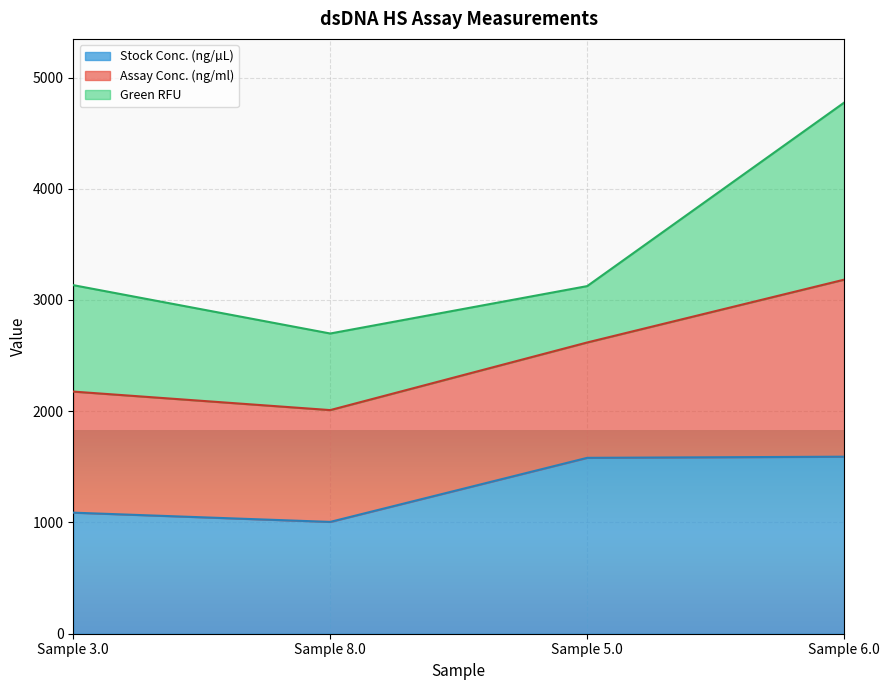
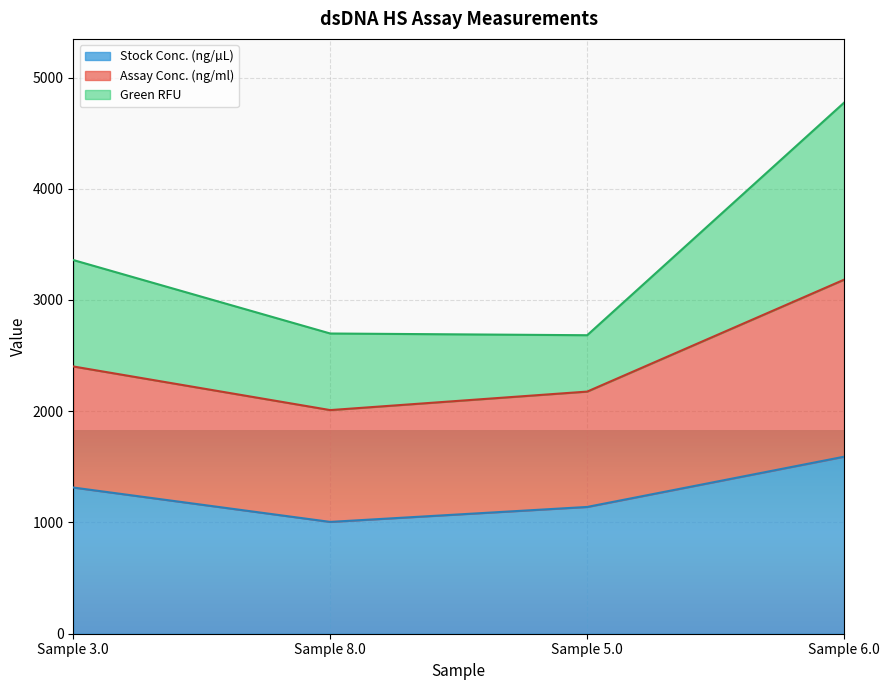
  {
    "Stock Conc. (ng/µL)": {
-     "Sample 3.0": 1090,
+     "Sample 3.0": 1310,
      "Sample 8.0": 1010,
-     "Sample 5.0": 1580,
+     "Sample 5.0": 1140,
      "Sample 6.0": 1590
    },
    "Assay Conc. (ng/ml)": {
      "Sample 3.0": 1090,
      "Sample 8.0": 1010,
      "Sample 5.0": 1040,
      "Sample 6.0": 1590
    },
    "Green RFU": {
      "Sample 3.0": 960,
      "Sample 8.0": 690,
      "Sample 5.0": 510,
      "Sample 6.0": 1590
    }
  }
